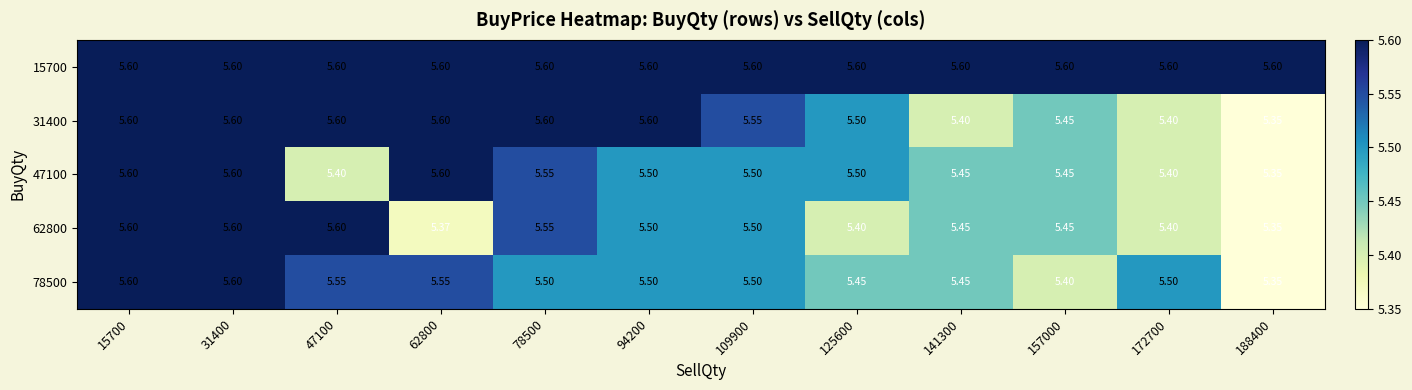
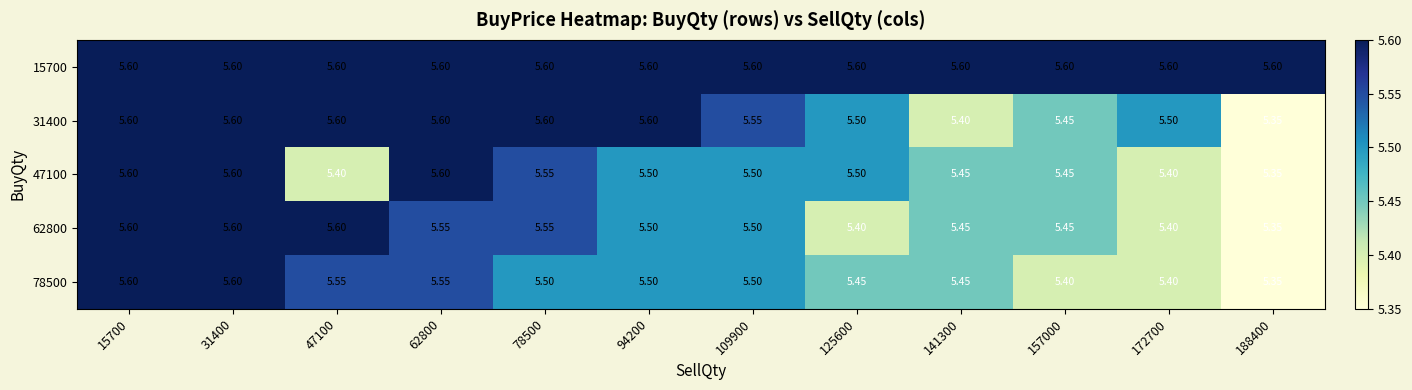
  {
    "15700": {
      "15700": 5.60,
      "31400": 5.60,
      "47100": 5.60,
      "62800": 5.60,
      "78500": 5.60,
      "94200": 5.60,
      "109900": 5.60,
      "125600": 5.60,
      "141300": 5.60,
      "157000": 5.60,
      "172700": 5.60,
      "188400": 5.60
    },
    "31400": {
      "15700": 5.60,
      "31400": 5.60,
      "47100": 5.60,
      "62800": 5.60,
      "78500": 5.60,
      "94200": 5.60,
      "109900": 5.55,
      "125600": 5.50,
      "141300": 5.40,
      "157000": 5.45,
-     "172700": 5.40
+     "172700": 5.50
    },
    "47100": {
      "15700": 5.60,
      "31400": 5.60,
      "47100": 5.40,
      "62800": 5.60,
      "78500": 5.55,
      "94200": 5.50,
      "109900": 5.50,
      "125600": 5.50,
      "141300": 5.45,
      "157000": 5.45,
      "172700": 5.40
    },
    "62800": {
      "15700": 5.60,
      "31400": 5.60,
      "47100": 5.60,
-     "62800": 5.37,
+     "62800": 5.55,
      "78500": 5.55,
      "94200": 5.50,
      "109900": 5.50,
      "125600": 5.40,
      "141300": 5.45,
      "157000": 5.45,
      "172700": 5.40
    },
    "78500": {
      "15700": 5.60,
      "31400": 5.60,
      "47100": 5.55,
      "62800": 5.55,
      "78500": 5.50,
      "94200": 5.50,
      "109900": 5.50,
      "125600": 5.45,
      "141300": 5.45,
      "157000": 5.40,
-     "172700": 5.50
+     "172700": 5.40
    }
  }
